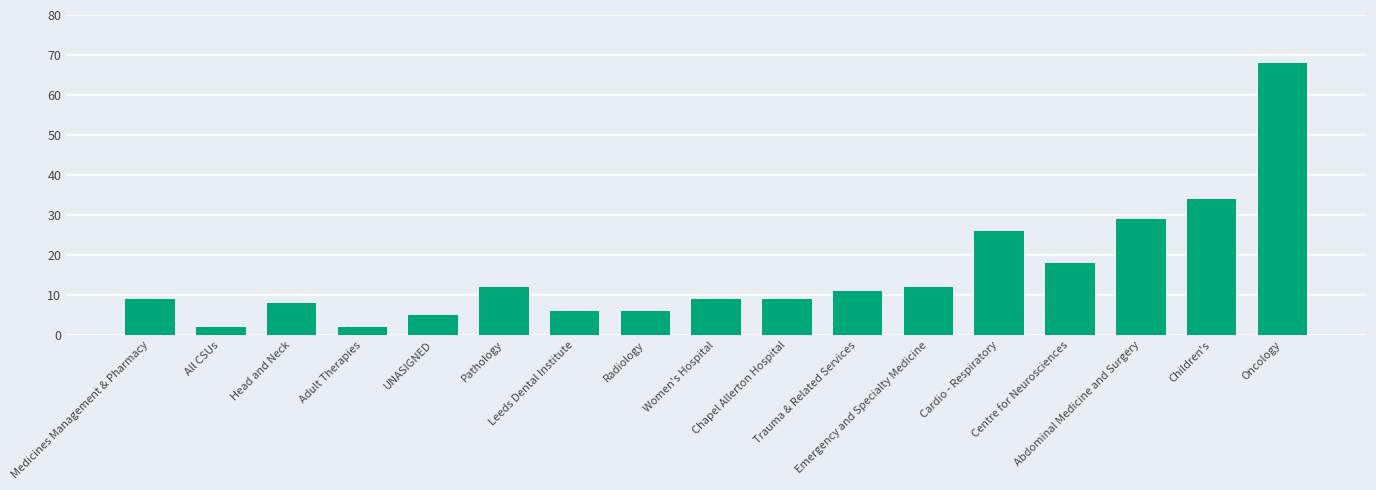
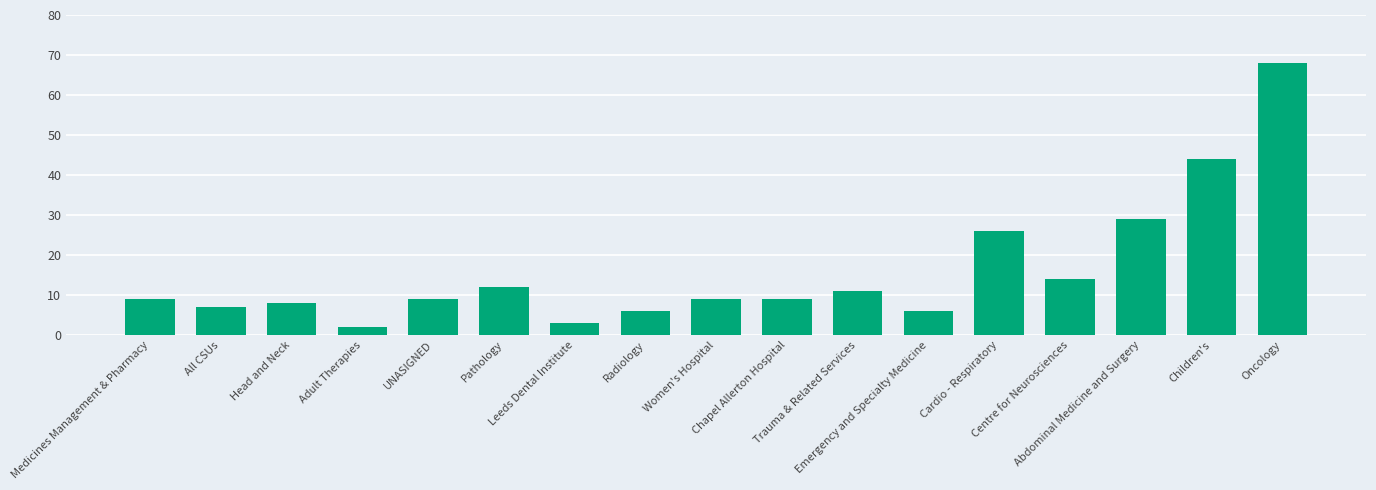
  {
    "Medicines Management & Pharmacy": 9,
-   "All CSUs": 2,
+   "All CSUs": 7,
    "Head and Neck": 8,
    "Adult Therapies": 2,
-   "UNASIGNED": 5,
+   "UNASIGNED": 9,
    "Pathology": 12,
-   "Leeds Dental Institute": 6,
+   "Leeds Dental Institute": 3,
    "Radiology": 6,
    "Women's Hospital": 9,
    "Chapel Allerton Hospital": 9,
    "Trauma & Related Services": 11,
-   "Emergency and Specialty Medicine": 12,
+   "Emergency and Specialty Medicine": 6,
    "Cardio - Respiratory": 26,
-   "Centre for Neurosciences": 18,
+   "Centre for Neurosciences": 14,
    "Abdominal Medicine and Surgery": 29,
-   "Children's": 34,
+   "Children's": 44,
    "Oncology": 68
  }
